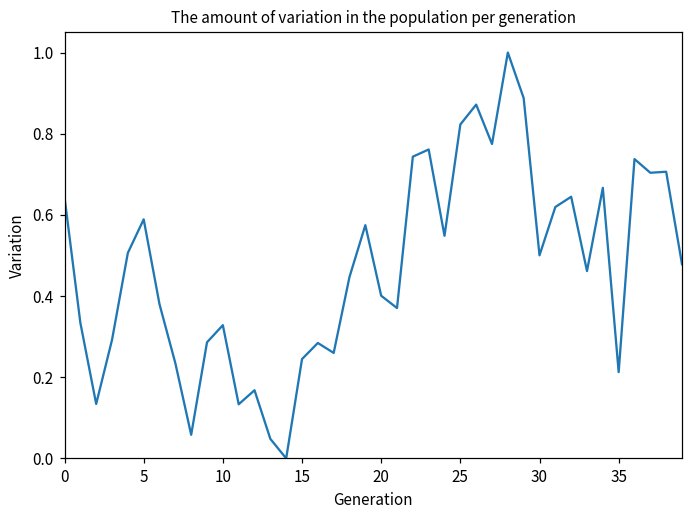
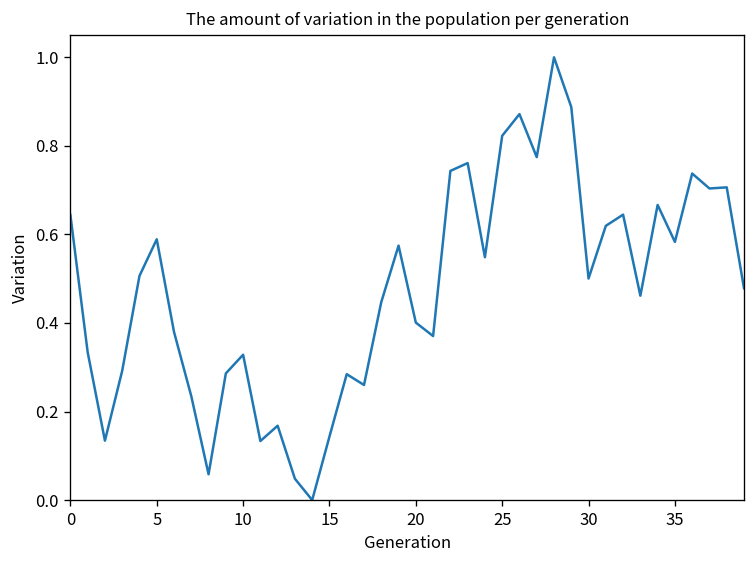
  {
    "0": 0.64,
    "5": 0.59,
    "10": 0.33,
-   "15": 0.24,
+   "15": 0.14,
    "20": 0.40,
    "25": 0.82,
    "30": 0.50,
-   "35": 0.21
+   "35": 0.58
  }
